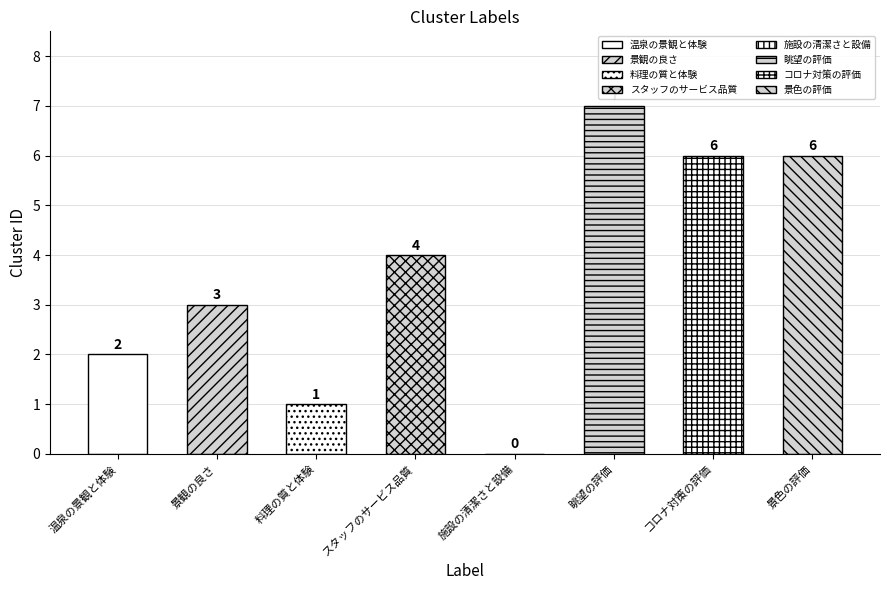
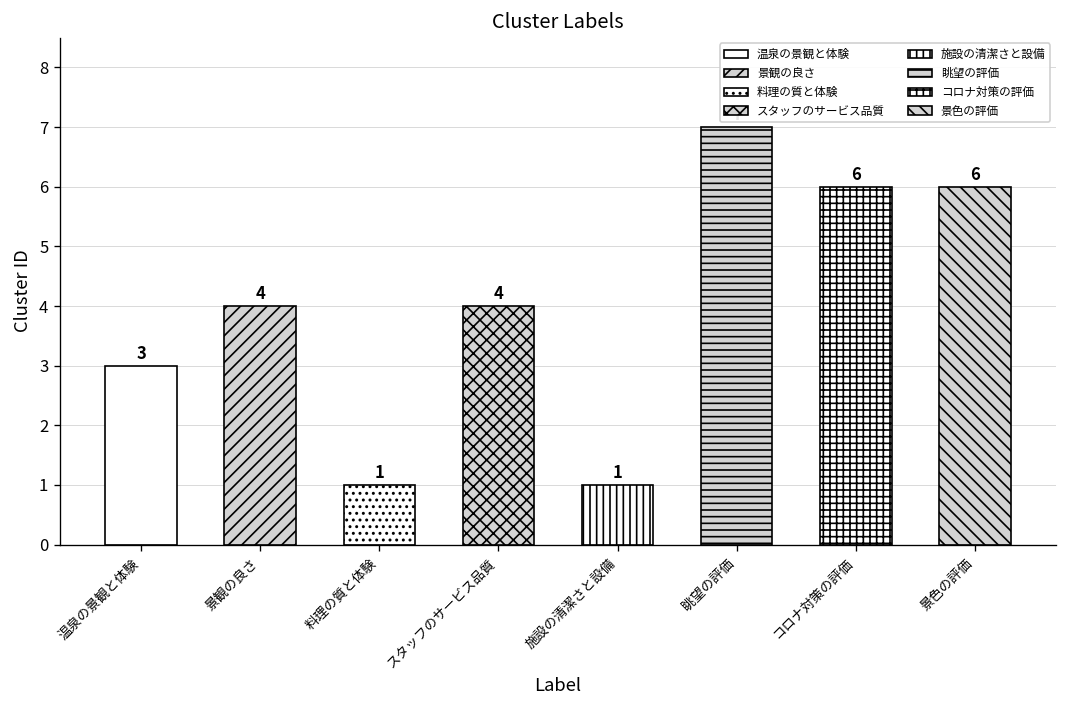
  {
-   "温泉の景観と体験": 2,
-   "景観の良さ": 3,
+   "温泉の景観と体験": 3,
+   "景観の良さ": 4,
    "料理の質と体験": 1,
    "スタッフのサービス品質": 4,
-   "施設の清潔さと設備": 0,
+   "施設の清潔さと設備": 1,
    "コロナ対策の評価": 6,
    "景色の評価": 6
  }
